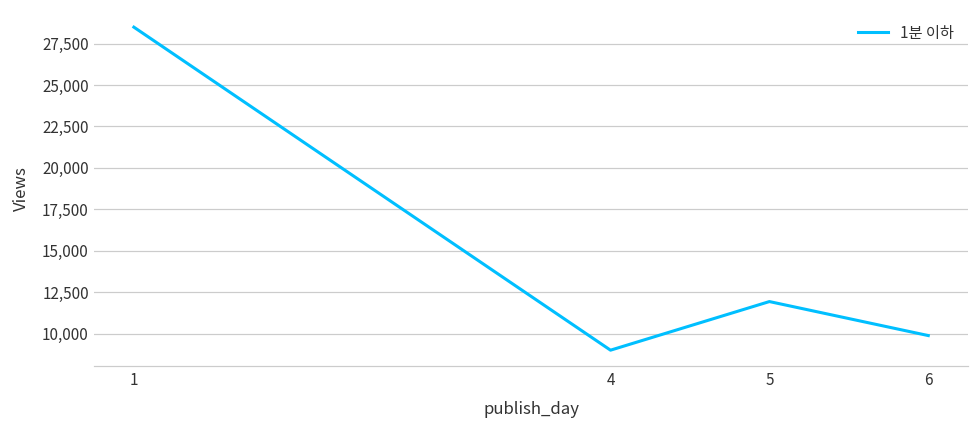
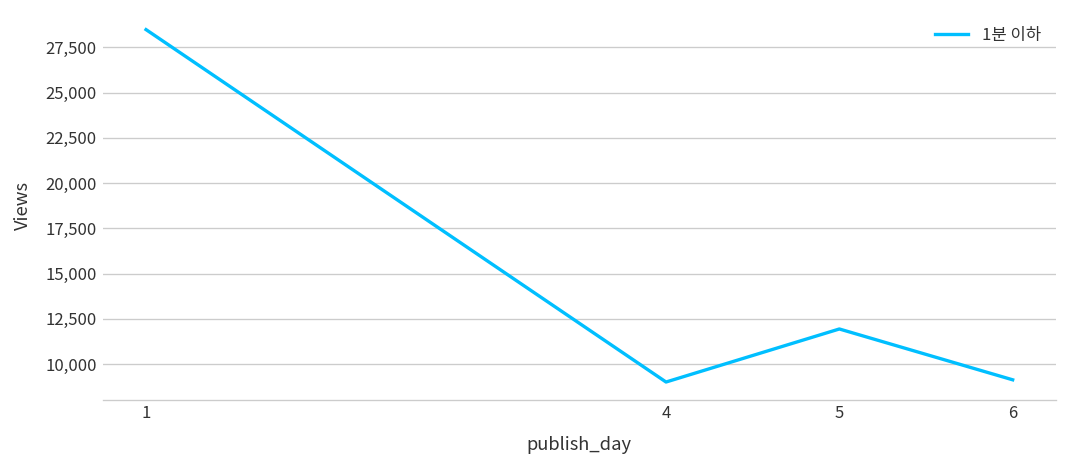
  {
    "1": "28,500",
    "4": "9,000",
    "5": "11,900",
-   "6": "9,900"
+   "6": "9,100"
  }
